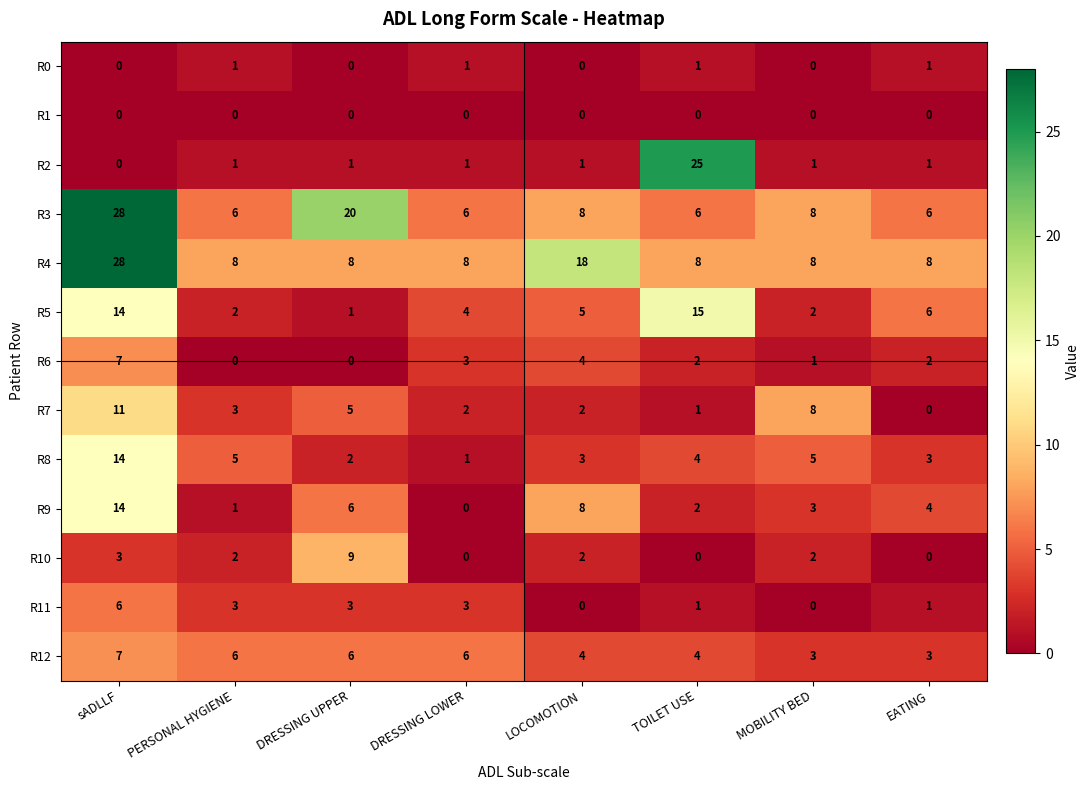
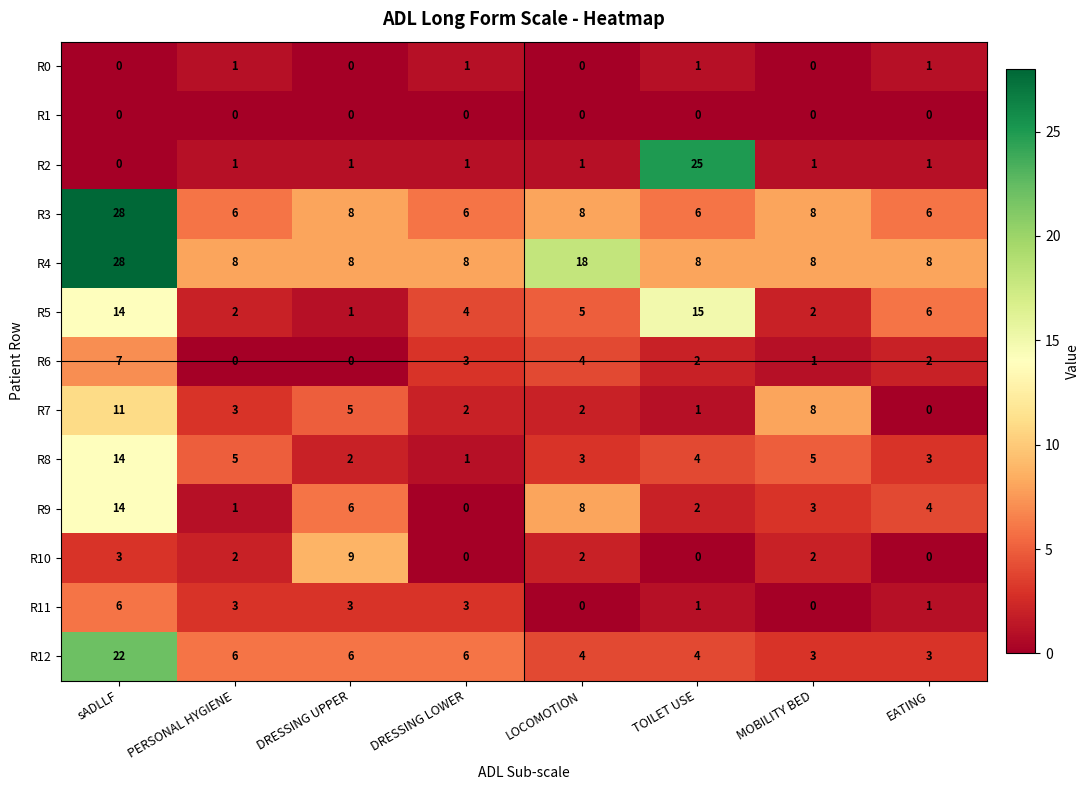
  {
    "R0": {
      "sADLLF": 0,
      "PERSONAL HYGIENE": 1,
      "DRESSING UPPER": 0,
      "DRESSING LOWER": 1,
      "LOCOMOTION": 0,
      "TOILET USE": 1,
      "MOBILITY BED": 0,
      "EATING": 1
    },
    "R1": {
      "sADLLF": 0,
      "PERSONAL HYGIENE": 0,
      "DRESSING UPPER": 0,
      "DRESSING LOWER": 0,
      "LOCOMOTION": 0,
      "TOILET USE": 0,
      "MOBILITY BED": 0,
      "EATING": 0
    },
    "R2": {
      "sADLLF": 0,
      "PERSONAL HYGIENE": 1,
      "DRESSING UPPER": 1,
      "DRESSING LOWER": 1,
      "LOCOMOTION": 1,
      "TOILET USE": 25,
      "MOBILITY BED": 1,
      "EATING": 1
    },
    "R3": {
      "sADLLF": 28,
      "PERSONAL HYGIENE": 6,
-     "DRESSING UPPER": 20,
+     "DRESSING UPPER": 8,
      "DRESSING LOWER": 6,
      "LOCOMOTION": 8,
      "TOILET USE": 6,
      "MOBILITY BED": 8,
      "EATING": 6
    },
    "R4": {
      "sADLLF": 28,
      "PERSONAL HYGIENE": 8,
      "DRESSING UPPER": 8,
      "DRESSING LOWER": 8,
      "LOCOMOTION": 18,
      "TOILET USE": 8,
      "MOBILITY BED": 8,
      "EATING": 8
    },
    "R5": {
      "sADLLF": 14,
      "PERSONAL HYGIENE": 2,
      "DRESSING UPPER": 1,
      "DRESSING LOWER": 4,
      "LOCOMOTION": 5,
      "TOILET USE": 15,
      "MOBILITY BED": 2,
      "EATING": 6
    },
    "R6": {
      "sADLLF": 7,
      "PERSONAL HYGIENE": 0,
      "DRESSING UPPER": 0,
      "DRESSING LOWER": 3,
      "LOCOMOTION": 4,
      "TOILET USE": 2,
      "MOBILITY BED": 1,
      "EATING": 2
    },
    "R7": {
      "sADLLF": 11,
      "PERSONAL HYGIENE": 3,
      "DRESSING UPPER": 5,
      "DRESSING LOWER": 2,
      "LOCOMOTION": 2,
      "TOILET USE": 1,
      "MOBILITY BED": 8,
      "EATING": 0
    },
    "R8": {
      "sADLLF": 14,
      "PERSONAL HYGIENE": 5,
      "DRESSING UPPER": 2,
      "DRESSING LOWER": 1,
      "LOCOMOTION": 3,
      "TOILET USE": 4,
      "MOBILITY BED": 5,
      "EATING": 3
    },
    "R9": {
      "sADLLF": 14,
      "PERSONAL HYGIENE": 1,
      "DRESSING UPPER": 6,
      "DRESSING LOWER": 0,
      "LOCOMOTION": 8,
      "TOILET USE": 2,
      "MOBILITY BED": 3,
      "EATING": 4
    },
    "R10": {
      "sADLLF": 3,
      "PERSONAL HYGIENE": 2,
      "DRESSING UPPER": 9,
      "DRESSING LOWER": 0,
      "LOCOMOTION": 2,
      "TOILET USE": 0,
      "MOBILITY BED": 2,
      "EATING": 0
    },
    "R11": {
      "sADLLF": 6,
      "PERSONAL HYGIENE": 3,
      "DRESSING UPPER": 3,
      "DRESSING LOWER": 3,
      "LOCOMOTION": 0,
      "TOILET USE": 1,
      "MOBILITY BED": 0,
      "EATING": 1
    },
    "R12": {
-     "sADLLF": 7,
+     "sADLLF": 22,
      "PERSONAL HYGIENE": 6,
      "DRESSING UPPER": 6,
      "DRESSING LOWER": 6,
      "LOCOMOTION": 4,
      "TOILET USE": 4,
      "MOBILITY BED": 3,
      "EATING": 3
    }
  }
